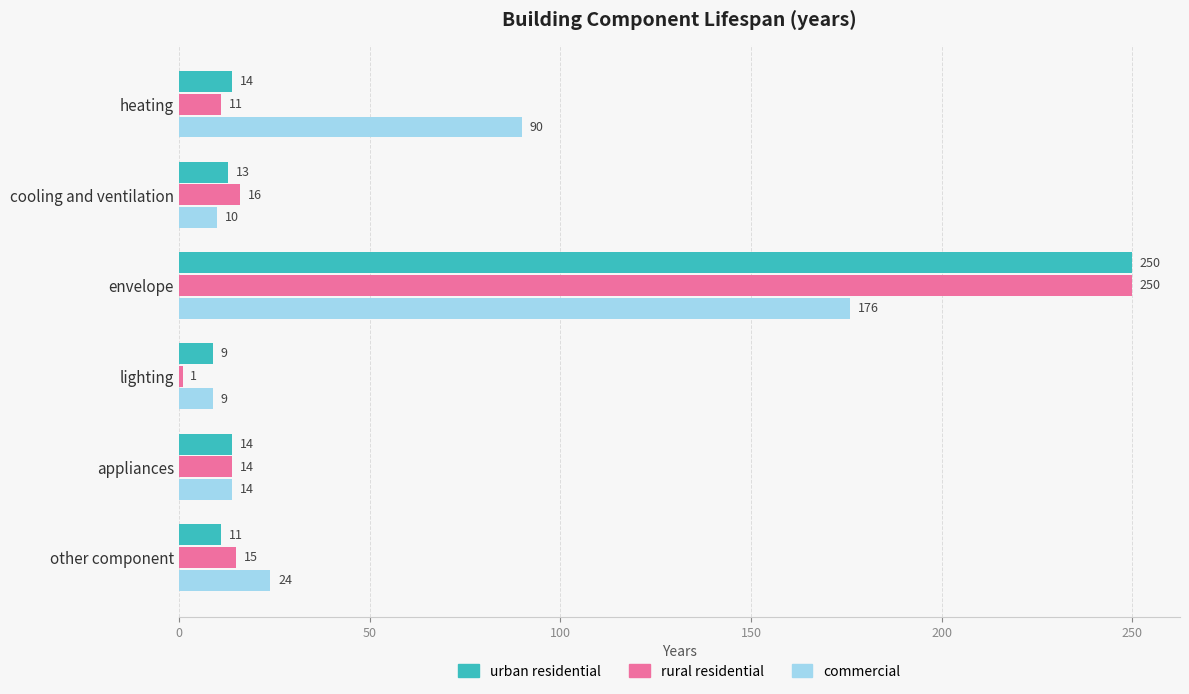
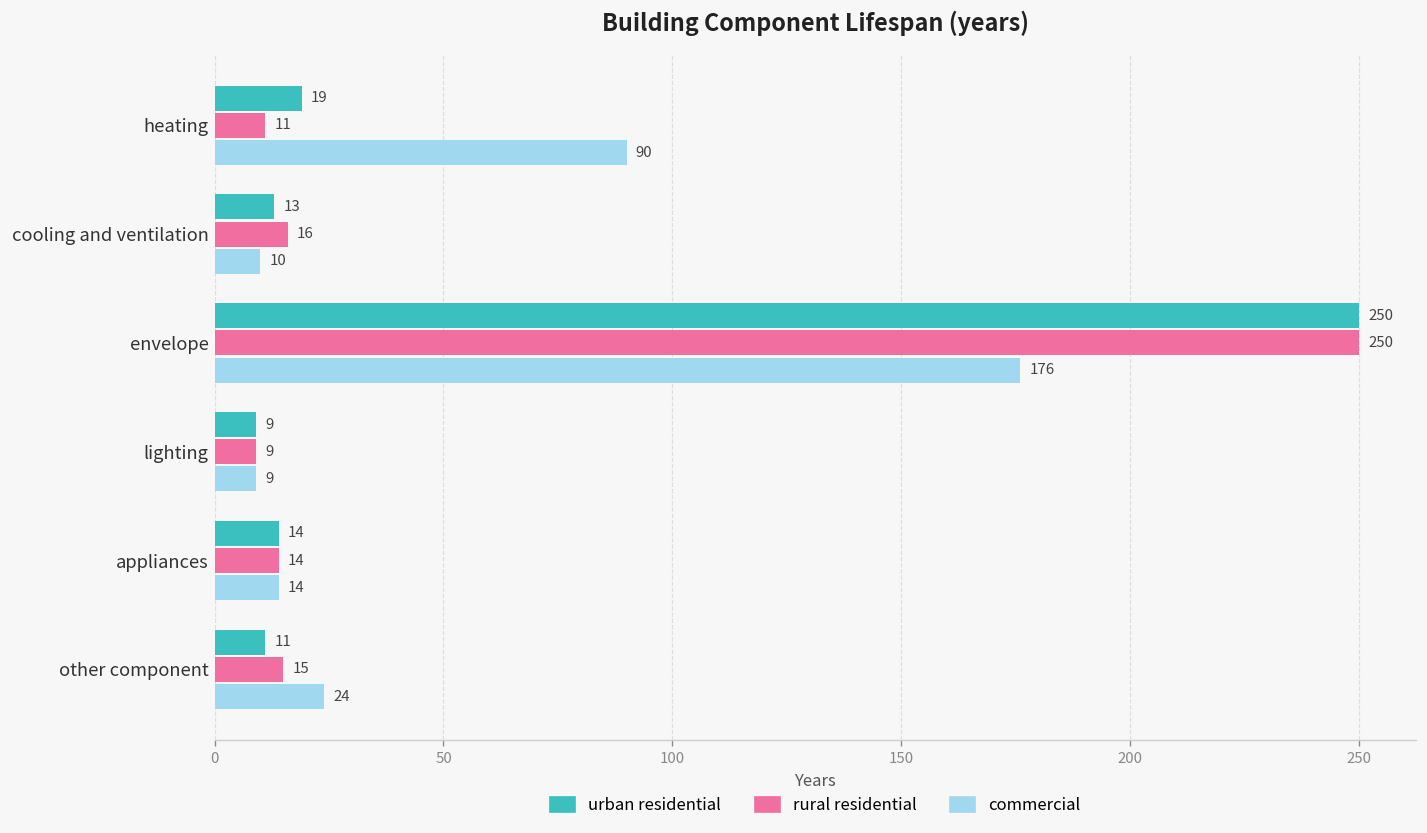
  {
    "urban residential": {
-     "heating": 14,
+     "heating": 19,
      "cooling and ventilation": 13,
      "envelope": 250,
      "lighting": 9,
      "appliances": 14,
      "other component": 11
    },
    "rural residential": {
      "heating": 11,
      "cooling and ventilation": 16,
      "envelope": 250,
-     "lighting": 1,
+     "lighting": 9,
      "appliances": 14,
      "other component": 15
    },
    "commercial": {
      "heating": 90,
      "cooling and ventilation": 10,
      "envelope": 176,
      "lighting": 9,
      "appliances": 14,
      "other component": 24
    }
  }
